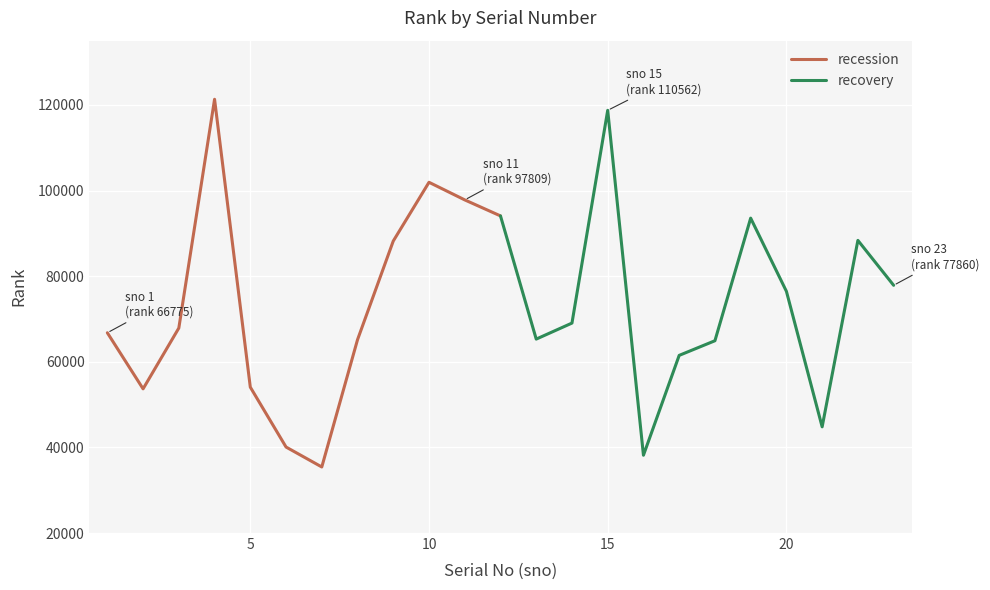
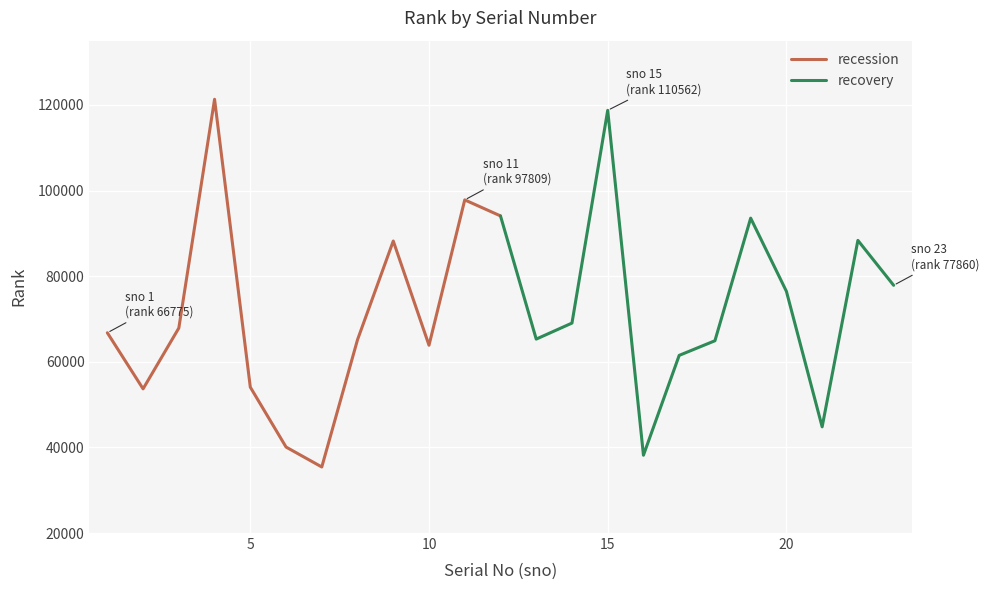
  {
    "recession": {
      "5": 54000,
-     "10": 102000
+     "10": 64000
    },
    "recovery": {
      "20": 76000
    }
  }
